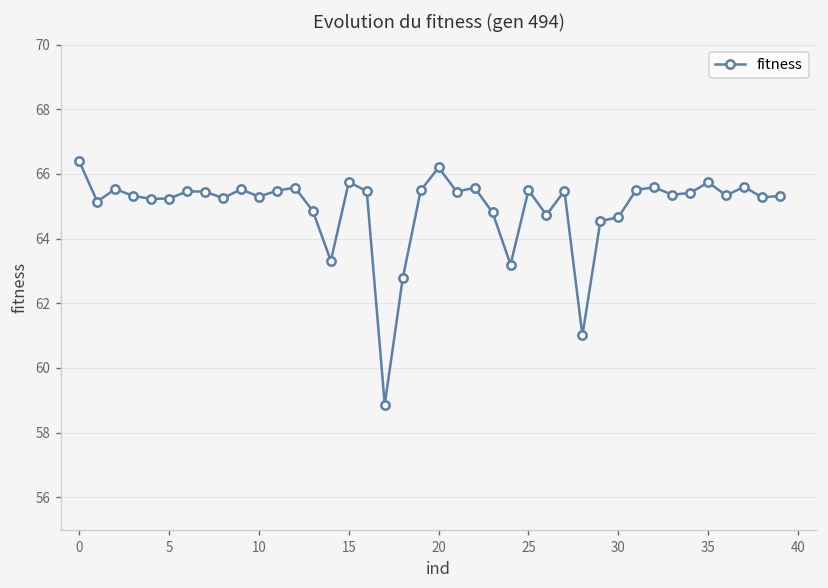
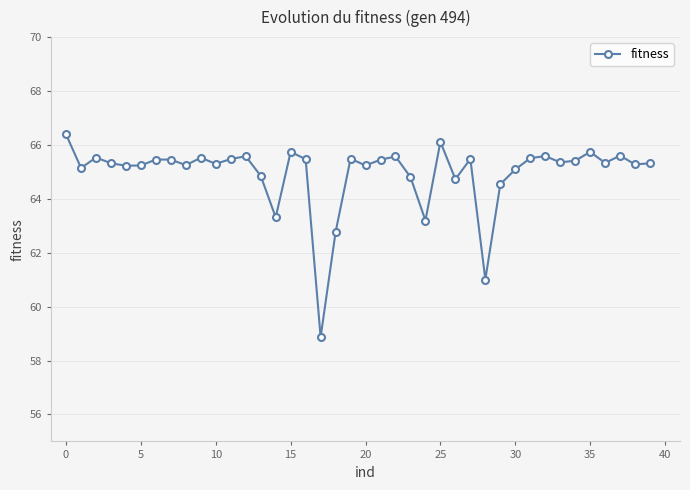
  {
    "0": 66.4,
    "5": 65.2,
    "10": 65.3,
    "15": 65.7,
-   "20": 66.2,
-   "25": 65.5,
-   "30": 64.7,
+   "20": 65.2,
+   "25": 66.1,
+   "30": 65.1,
    "35": 65.7
  }
